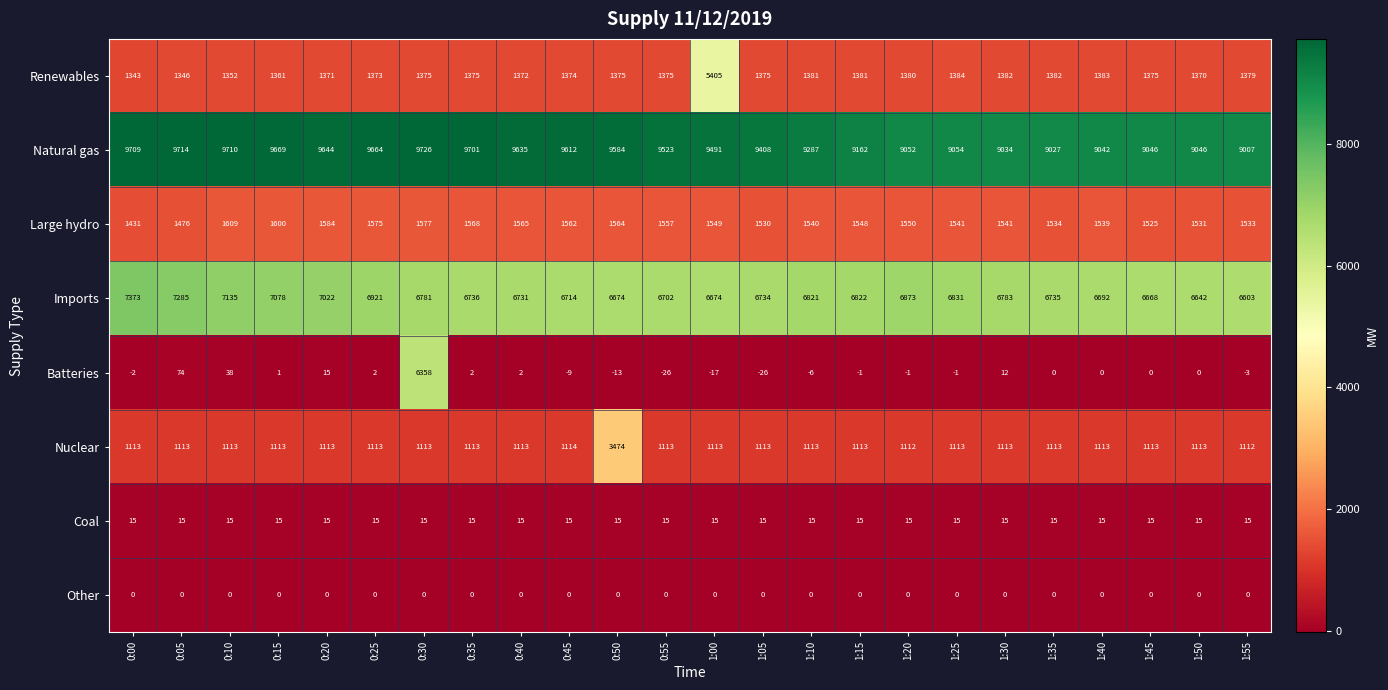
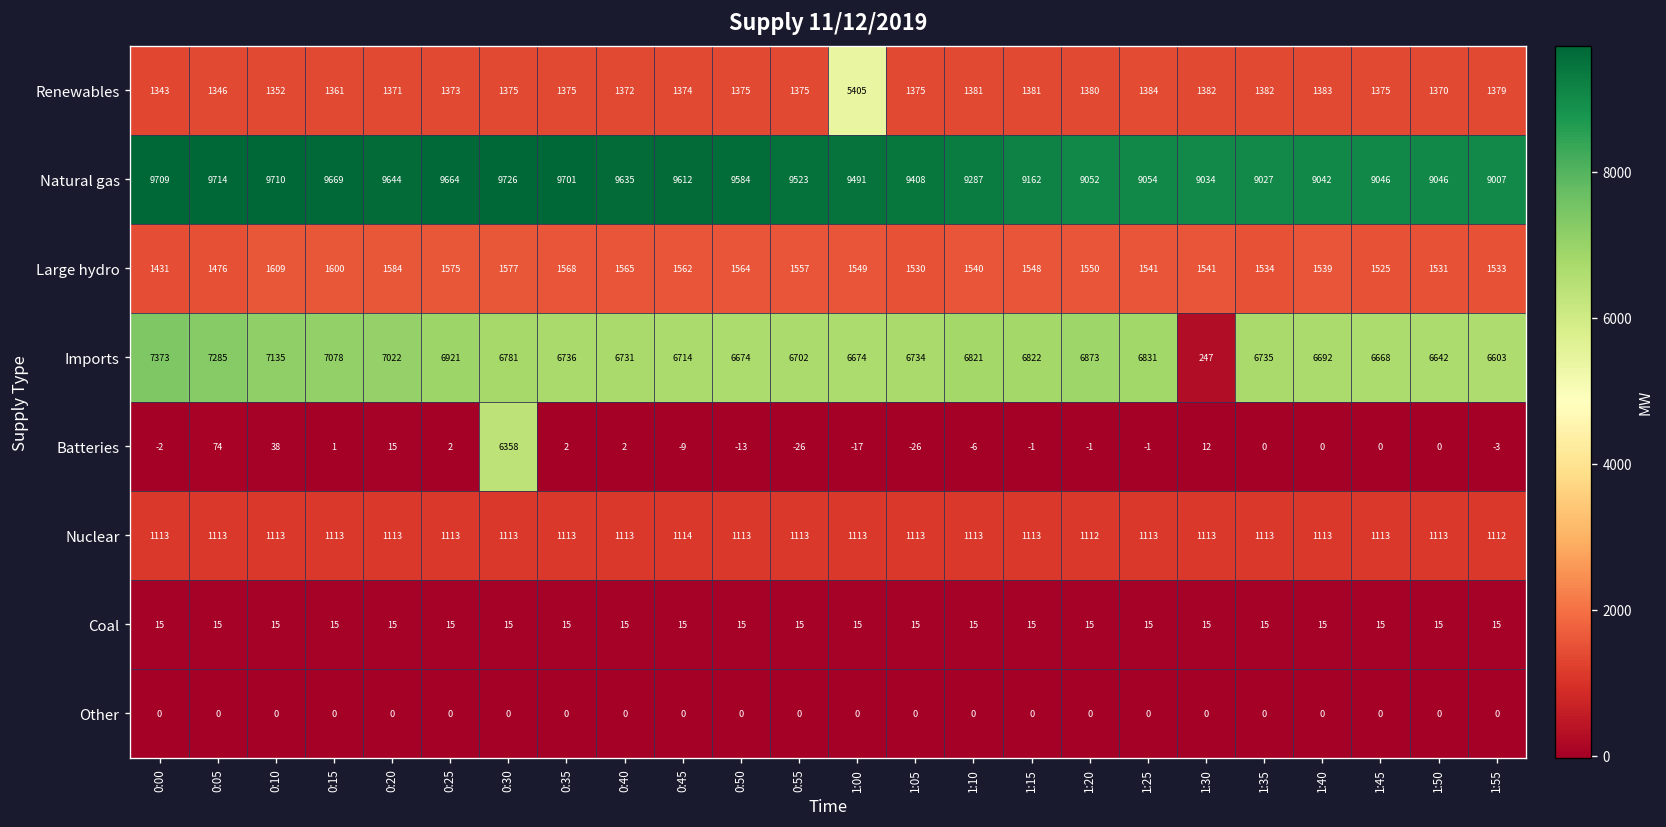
  {
    "Renewables": {
      "0:00": 1343,
      "0:05": 1346,
      "0:10": 1352,
      "0:15": 1361,
      "0:20": 1371,
      "0:25": 1373,
      "0:30": 1375,
      "0:35": 1375,
      "0:40": 1372,
      "0:45": 1374,
      "0:50": 1375,
      "0:55": 1375,
      "1:00": 5405,
      "1:05": 1375,
      "1:10": 1381,
      "1:15": 1381,
      "1:20": 1380,
      "1:25": 1384,
      "1:30": 1382,
      "1:35": 1382,
      "1:40": 1383,
      "1:45": 1375,
      "1:50": 1370,
      "1:55": 1379
    },
    "Natural gas": {
      "0:00": 9709,
      "0:05": 9714,
      "0:10": 9710,
      "0:15": 9669,
      "0:20": 9644,
      "0:25": 9664,
      "0:30": 9726,
      "0:35": 9701,
      "0:40": 9635,
      "0:45": 9612,
      "0:50": 9584,
      "0:55": 9523,
      "1:00": 9491,
      "1:05": 9408,
      "1:10": 9287,
      "1:15": 9162,
      "1:20": 9052,
      "1:25": 9054,
      "1:30": 9034,
      "1:35": 9027,
      "1:40": 9042,
      "1:45": 9046,
      "1:50": 9046,
      "1:55": 9007
    },
    "Large hydro": {
      "0:00": 1431,
      "0:05": 1476,
      "0:10": 1609,
      "0:15": 1600,
      "0:20": 1584,
      "0:25": 1575,
      "0:30": 1577,
      "0:35": 1568,
      "0:40": 1565,
      "0:45": 1562,
      "0:50": 1564,
      "0:55": 1557,
      "1:00": 1549,
      "1:05": 1530,
      "1:10": 1540,
      "1:15": 1548,
      "1:20": 1550,
      "1:25": 1541,
      "1:30": 1541,
      "1:35": 1534,
      "1:40": 1539,
      "1:45": 1525,
      "1:50": 1531,
      "1:55": 1533
    },
    "Imports": {
      "0:00": 7373,
      "0:05": 7285,
      "0:10": 7135,
      "0:15": 7078,
      "0:20": 7022,
      "0:25": 6921,
      "0:30": 6781,
      "0:35": 6736,
      "0:40": 6731,
      "0:45": 6714,
      "0:50": 6674,
      "0:55": 6702,
      "1:00": 6674,
      "1:05": 6734,
      "1:10": 6821,
      "1:15": 6822,
      "1:20": 6873,
      "1:25": 6831,
-     "1:30": 6783,
+     "1:30": 247,
      "1:35": 6735,
      "1:40": 6692,
      "1:45": 6668,
      "1:50": 6642,
      "1:55": 6603
    },
    "Batteries": {
      "0:00": -2,
      "0:05": 74,
      "0:10": 38,
      "0:15": 1,
      "0:20": 15,
      "0:25": 2,
      "0:30": 6358,
      "0:35": 2,
      "0:40": 2,
      "0:45": -9,
      "0:50": -13,
      "0:55": -26,
      "1:00": -17,
      "1:05": -26,
      "1:10": -6,
      "1:15": -1,
      "1:20": -1,
      "1:25": -1,
      "1:30": 12,
      "1:35": 0,
      "1:40": 0,
      "1:45": 0,
      "1:50": 0,
      "1:55": -3
    },
    "Nuclear": {
      "0:00": 1113,
      "0:05": 1113,
      "0:10": 1113,
      "0:15": 1113,
      "0:20": 1113,
      "0:25": 1113,
      "0:30": 1113,
      "0:35": 1113,
      "0:40": 1113,
      "0:45": 1114,
-     "0:50": 3474,
+     "0:50": 1113,
      "0:55": 1113,
      "1:00": 1113,
      "1:05": 1113,
      "1:10": 1113,
      "1:15": 1113,
      "1:20": 1112,
      "1:25": 1113,
      "1:30": 1113,
      "1:35": 1113,
      "1:40": 1113,
      "1:45": 1113,
      "1:50": 1113,
      "1:55": 1112
    },
    "Coal": {
      "0:00": 15,
      "0:05": 15,
      "0:10": 15,
      "0:15": 15,
      "0:20": 15,
      "0:25": 15,
      "0:30": 15,
      "0:35": 15,
      "0:40": 15,
      "0:45": 15,
      "0:50": 15,
      "0:55": 15,
      "1:00": 15,
      "1:05": 15,
      "1:10": 15,
      "1:15": 15,
      "1:20": 15,
      "1:25": 15,
      "1:30": 15,
      "1:35": 15,
      "1:40": 15,
      "1:45": 15,
      "1:50": 15,
      "1:55": 15
    },
    "Other": {
      "0:00": 0,
      "0:05": 0,
      "0:10": 0,
      "0:15": 0,
      "0:20": 0,
      "0:25": 0,
      "0:30": 0,
      "0:35": 0,
      "0:40": 0,
      "0:45": 0,
      "0:50": 0,
      "0:55": 0,
      "1:00": 0,
      "1:05": 0,
      "1:10": 0,
      "1:15": 0,
      "1:20": 0,
      "1:25": 0,
      "1:30": 0,
      "1:35": 0,
      "1:40": 0,
      "1:45": 0,
      "1:50": 0,
      "1:55": 0
    }
  }
